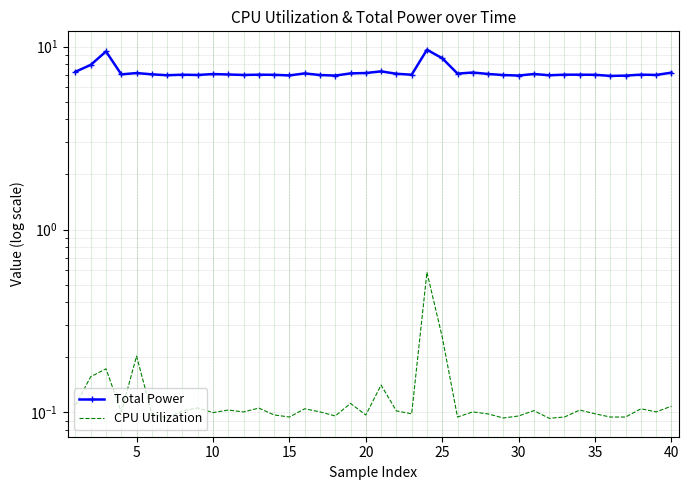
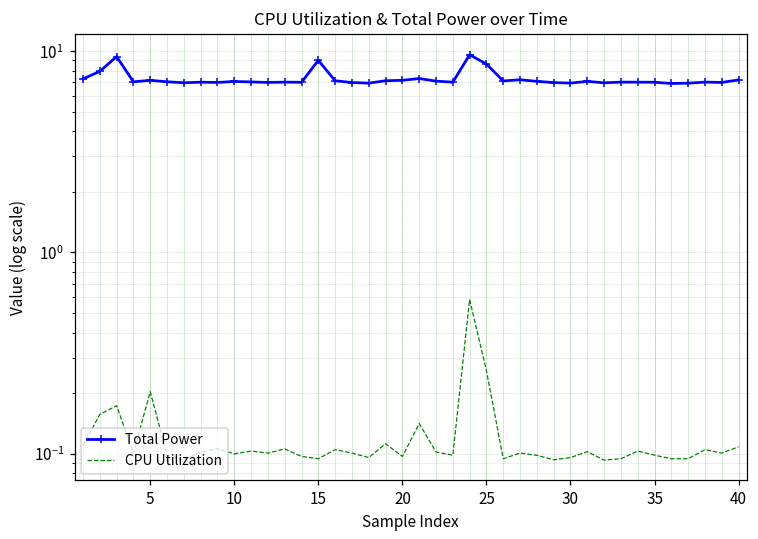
  {
    "Total Power": {
      "5": 7.2,
      "10": 7.1,
-     "15": 7.0,
+     "15": 9,
      "20": 7.2,
      "25": 9,
      "30": 6.9,
      "35": 7.0,
      "40": 7.2
    },
    "CPU Utilization": {
      "5": 0.2,
      "10": 0.1,
      "15": 0.09,
      "20": 0.10,
      "25": 0.26,
      "30": 0.10,
      "35": 0.1,
      "40": 0.11
    }
  }
